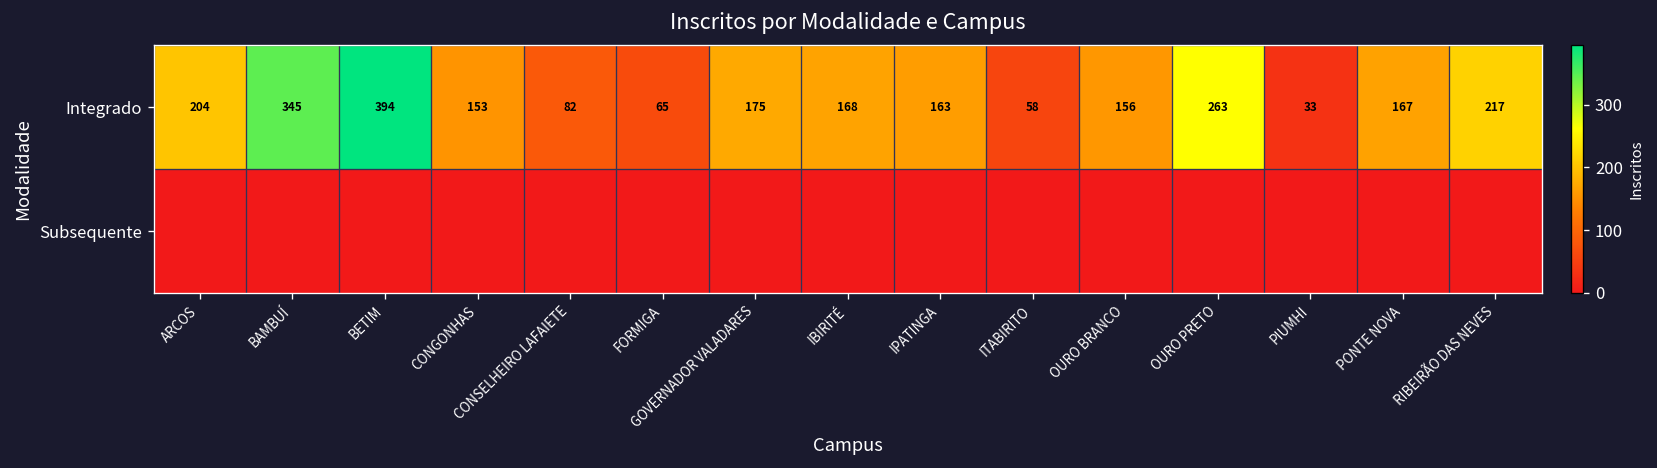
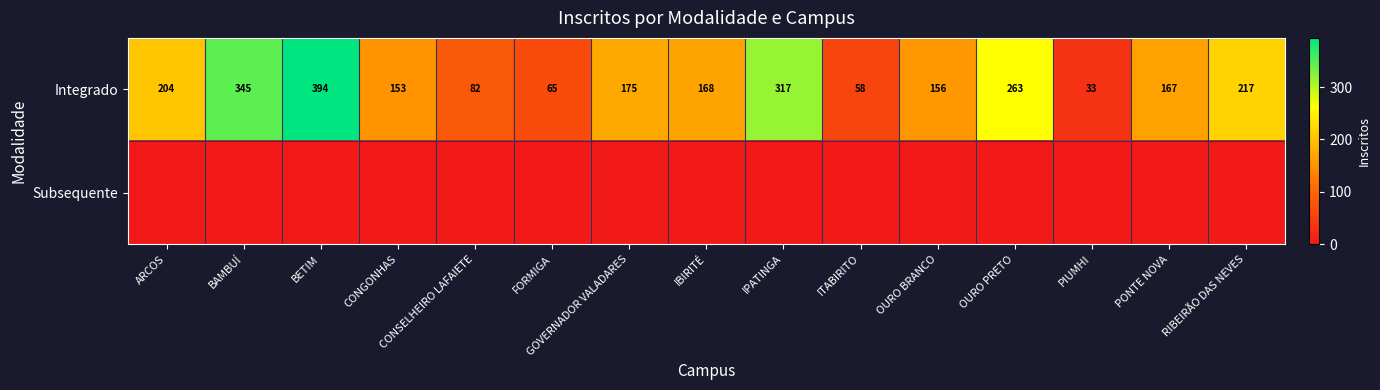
  {
    "Integrado": {
      "ARCOS": 204,
      "BAMBUÍ": 345,
      "BETIM": 394,
      "CONGONHAS": 153,
      "CONSELHEIRO LAFAIETE": 82,
      "FORMIGA": 65,
      "GOVERNADOR VALADARES": 175,
      "IBIRITÉ": 168,
-     "IPATINGA": 163,
+     "IPATINGA": 317,
      "ITABIRITO": 58,
      "OURO BRANCO": 156,
      "OURO PRETO": 263,
      "PIUMHI": 33,
      "PONTE NOVA": 167,
      "RIBEIRÃO DAS NEVES": 217
    }
  }
